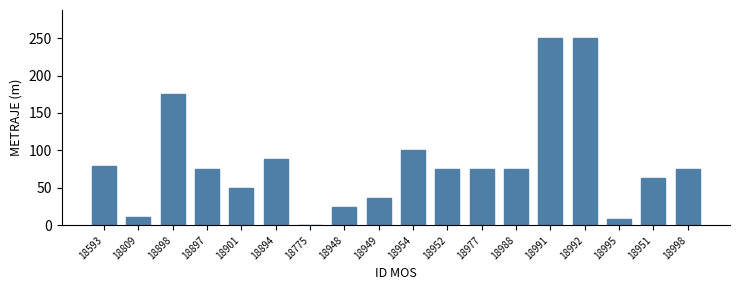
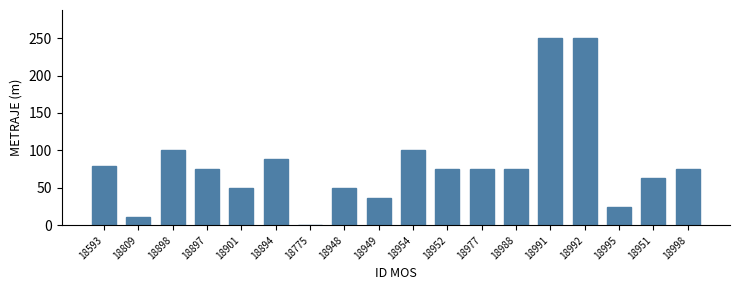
  {
    "18593": 80,
    "18809": 10,
-   "18898": 180,
+   "18898": 100,
    "18897": 80,
    "18901": 50,
    "18894": 90,
    "18775": 0,
-   "18948": 30,
+   "18948": 50,
    "18949": 40,
    "18954": 100,
    "18952": 80,
    "18977": 80,
    "18988": 80,
    "18991": 250,
    "18992": 250,
-   "18995": 10,
+   "18995": 30,
    "18951": 60,
    "18998": 80
  }
